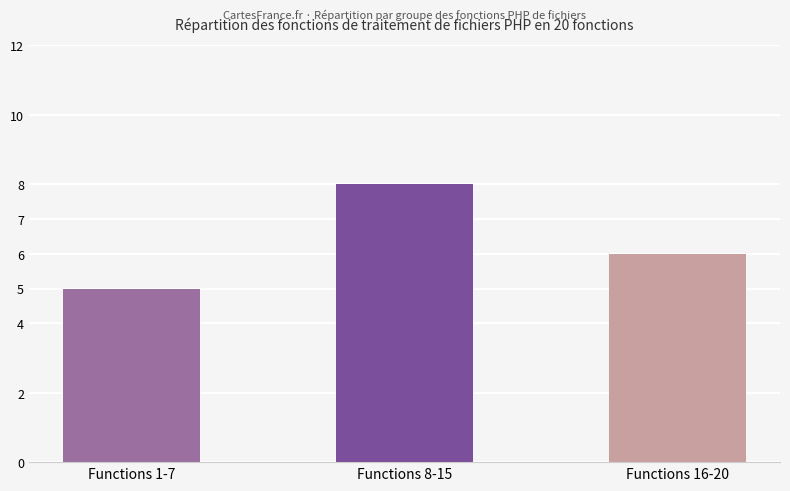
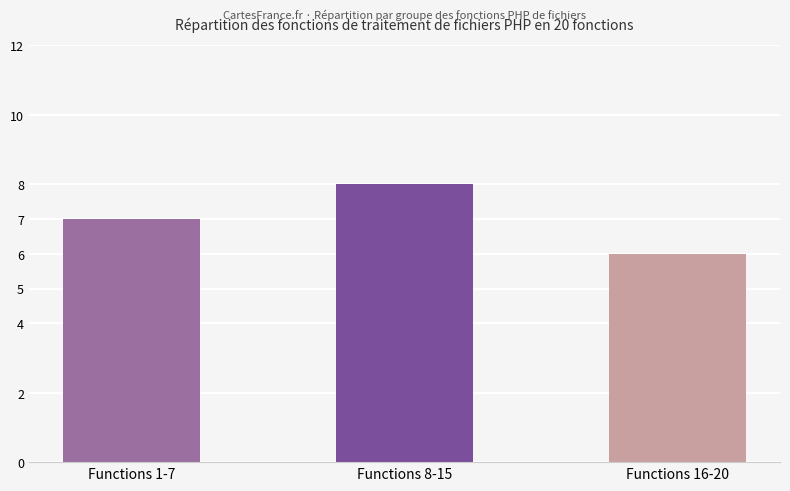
  {
-   "Functions 1-7": 5,
+   "Functions 1-7": 7,
    "Functions 8-15": 8,
    "Functions 16-20": 6
  }
